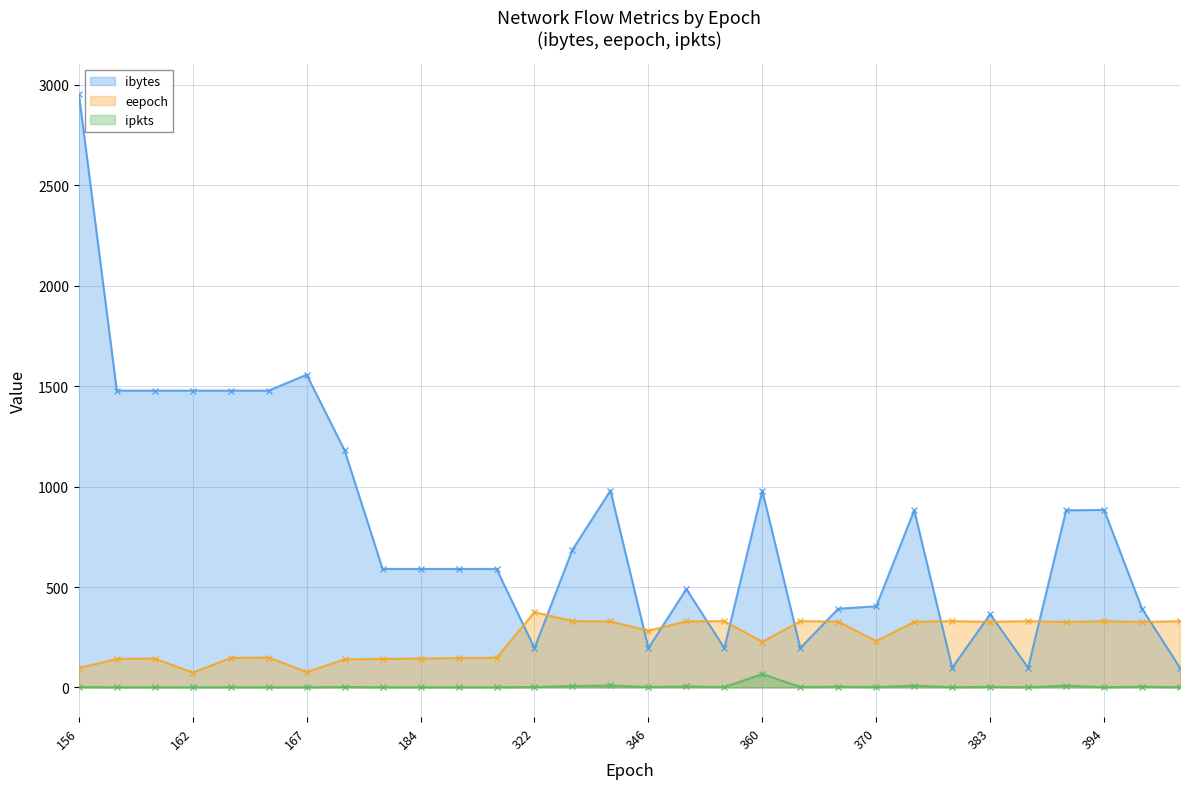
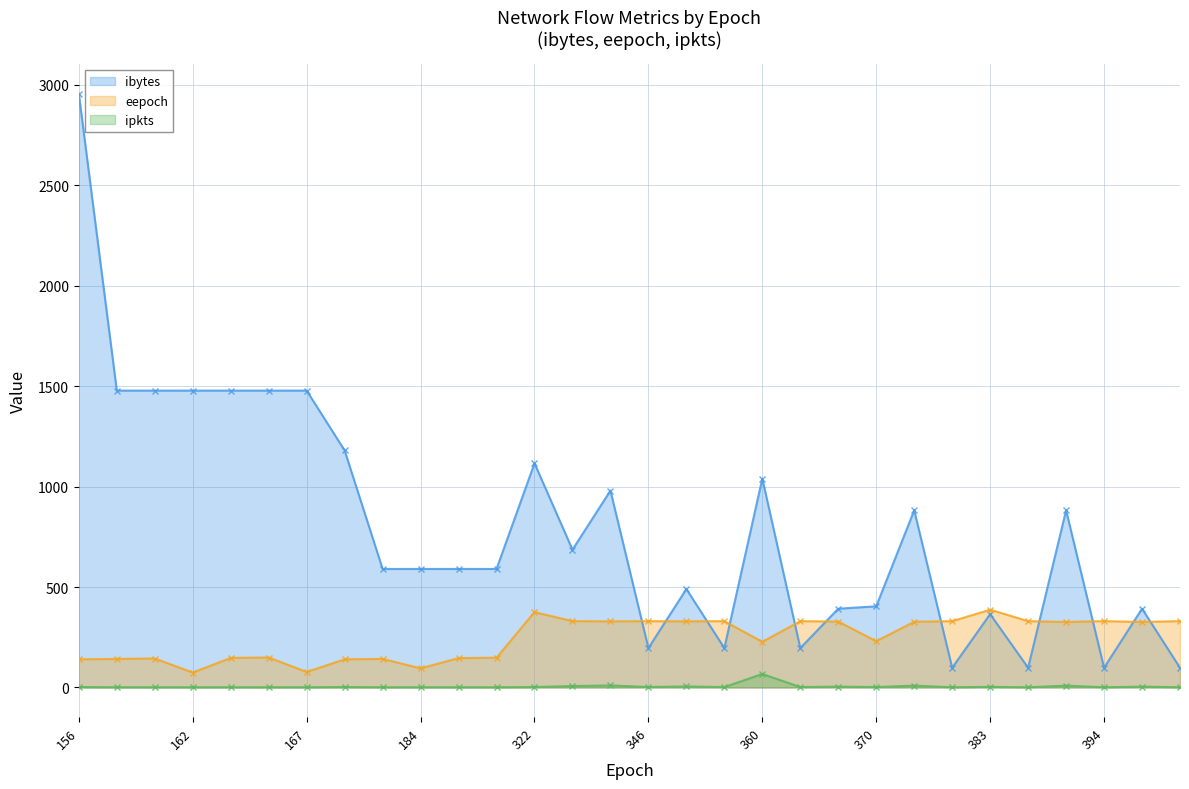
  {
    "ibytes": {
      "156": 2960,
      "162": 1480,
-     "167": 1560,
+     "167": 1480,
      "184": 590,
-     "322": 200,
+     "322": 1120,
      "346": 200,
-     "360": 980,
+     "360": 1040,
      "370": 400,
      "383": 370,
-     "394": 880
+     "394": 100
    },
    "eepoch": {
-     "156": 100,
+     "156": 140,
      "162": 70,
      "167": 80,
-     "184": 140,
+     "184": 100,
      "322": 380,
-     "346": 280,
+     "346": 330,
      "360": 230,
      "370": 230,
-     "383": 330,
+     "383": 390,
      "394": 330
    },
    "ipkts": {
      "156": 0,
      "162": 0,
      "167": 0,
      "184": 0,
      "322": 0,
      "346": 0,
      "360": 70,
      "370": 0,
      "383": 0,
      "394": 0
    }
  }
